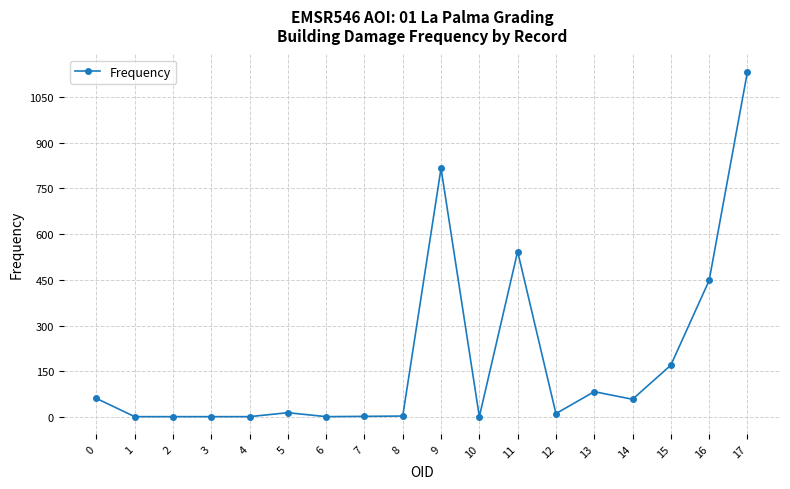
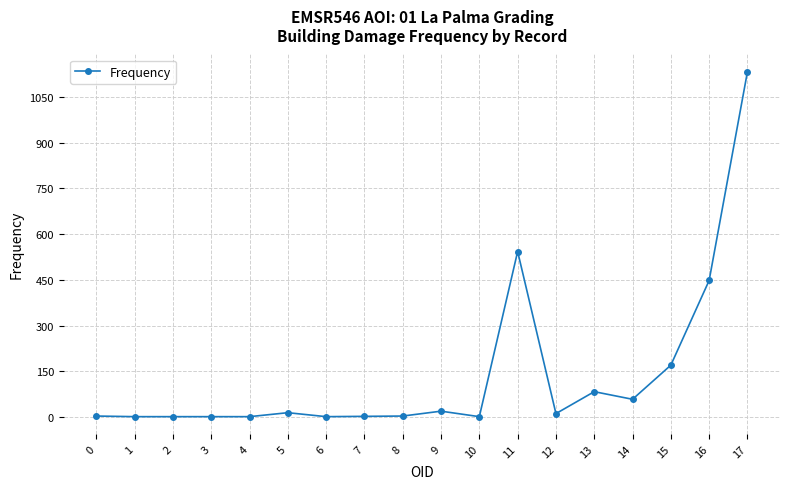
  {
-   "0": 60,
+   "0": 0,
    "1": 0,
    "2": 0,
    "3": 0,
    "4": 0,
    "5": 10,
    "6": 0,
    "7": 0,
    "8": 0,
-   "9": 820,
+   "9": 20,
    "10": 0,
    "11": 540,
    "12": 10,
    "13": 80,
    "14": 60,
    "15": 170,
    "16": 450,
    "17": 1130
  }
